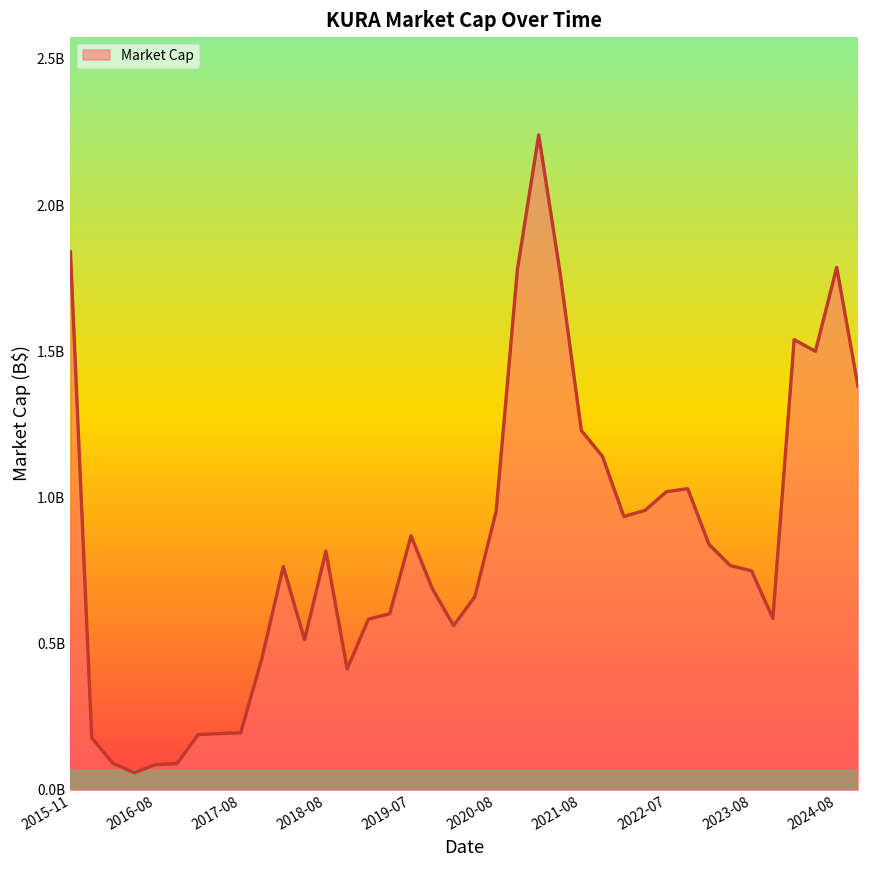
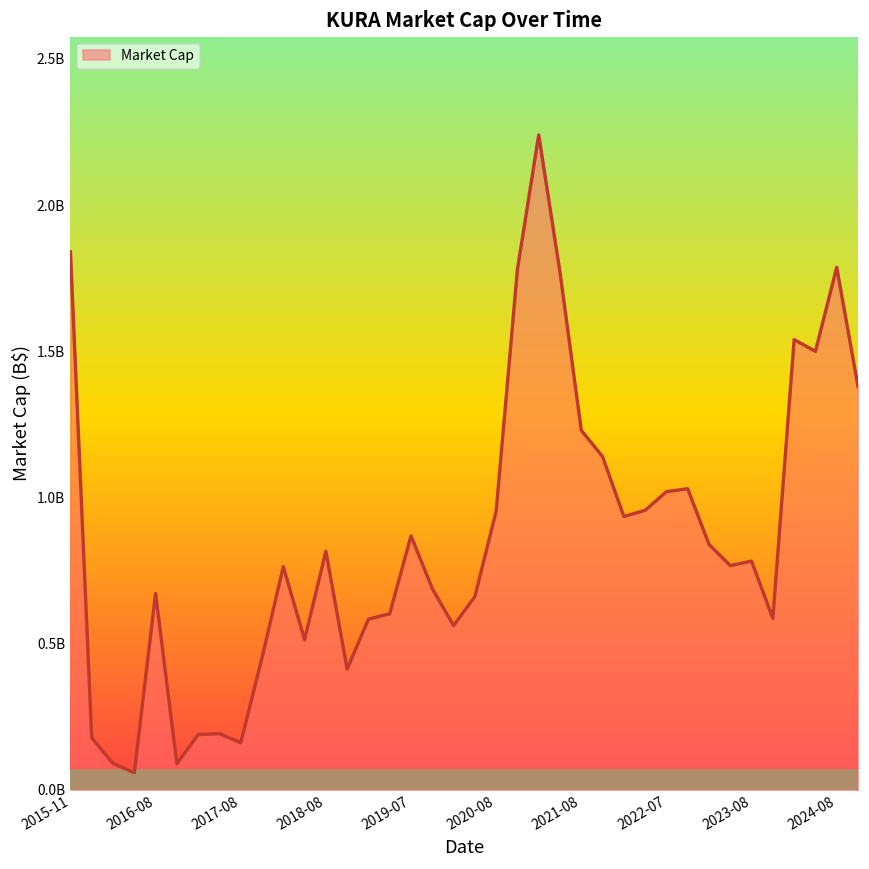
  {
    "2015-11": 1840000000,
-   "2016-08": 90000000,
-   "2017-08": 200000000,
+   "2016-08": 670000000,
+   "2017-08": 160000000,
    "2018-08": 820000000,
    "2019-07": 870000000,
    "2020-08": 950000000,
    "2021-08": 1230000000,
    "2022-07": 1020000000,
-   "2023-08": 750000000,
+   "2023-08": 780000000,
    "2024-08": 1790000000
  }
